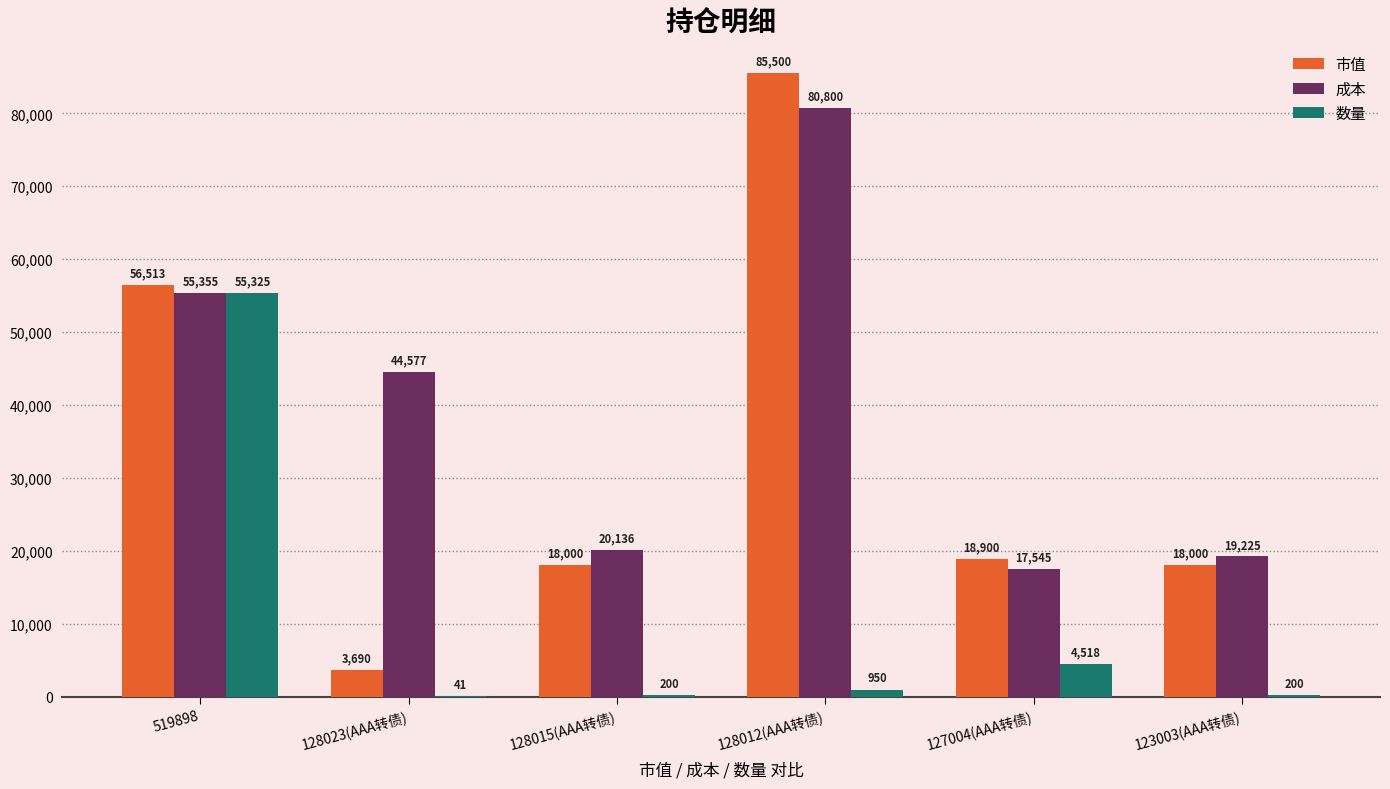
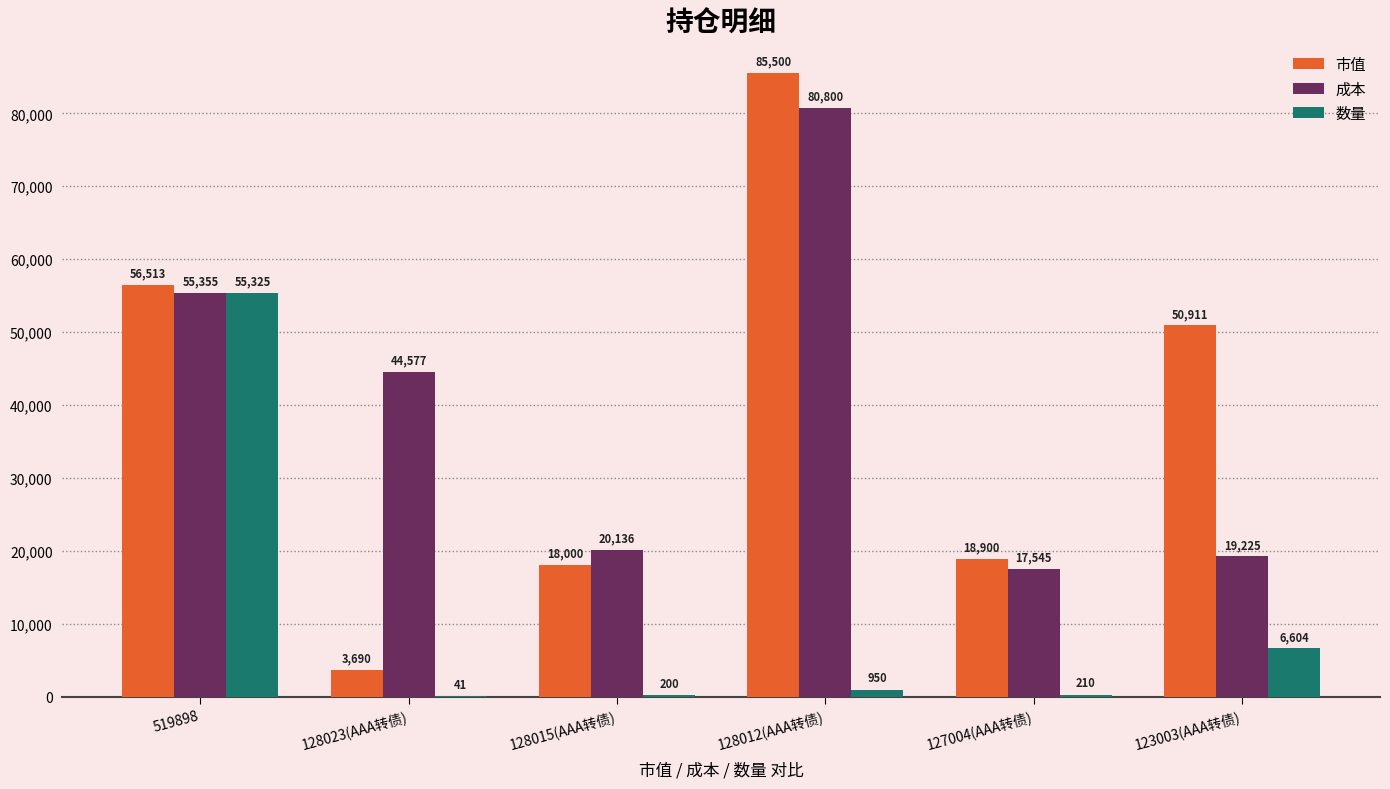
  {
    "市值": {
      "519898": "56,513",
      "128023(AAA转债)": "3,690",
      "128015(AAA转债)": "18,000",
      "128012(AAA转债)": "85,500",
      "127004(AAA转债)": "18,900",
-     "123003(AAA转债)": "18,000"
+     "123003(AAA转债)": "50,911"
    },
    "成本": {
      "519898": "55,355",
      "128023(AAA转债)": "44,577",
      "128015(AAA转债)": "20,136",
      "128012(AAA转债)": "80,800",
      "127004(AAA转债)": "17,545",
      "123003(AAA转债)": "19,225"
    },
    "数量": {
      "519898": "55,325",
      "128023(AAA转债)": "41",
      "128015(AAA转债)": "200",
      "128012(AAA转债)": "950",
-     "127004(AAA转债)": "4,518",
-     "123003(AAA转债)": "200"
+     "127004(AAA转债)": "210",
+     "123003(AAA转债)": "6,604"
    }
  }
